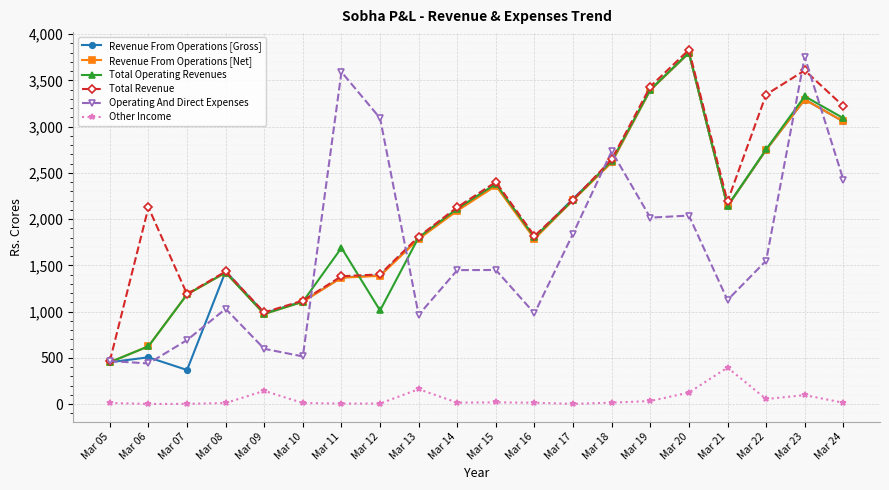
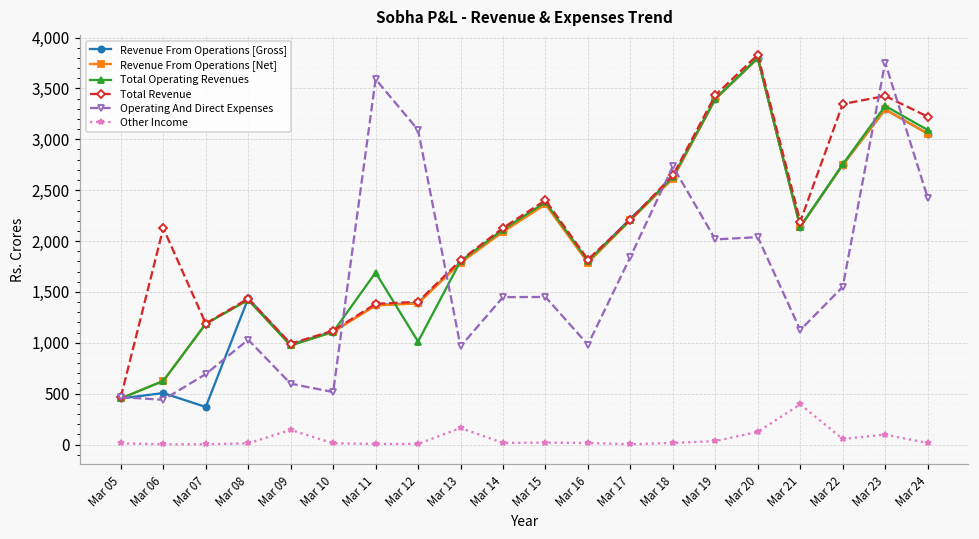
  {
    "Revenue From Operations [Gross]": {
      "Mar 06": "500",
      "Mar 07": "400"
    },
    "Total Operating Revenues": {
      "Mar 11": "1,700",
      "Mar 12": "1,000",
      "Mar 23": "3,300",
      "Mar 24": "3,100"
    },
    "Total Revenue": {
      "Mar 06": "2,100",
      "Mar 19": "3,400",
      "Mar 20": "3,800",
      "Mar 21": "2,200",
      "Mar 22": "3,300",
-     "Mar 23": "3,600",
+     "Mar 23": "3,400",
      "Mar 24": "3,200"
    },
    "Operating And Direct Expenses": {
      "Mar 06": "400",
      "Mar 07": "700",
      "Mar 08": "1,000",
      "Mar 09": "600",
      "Mar 10": "500",
      "Mar 11": "3,600",
      "Mar 12": "3,100",
      "Mar 13": "1,000",
      "Mar 14": "1,400",
      "Mar 15": "1,500",
      "Mar 16": "1,000",
      "Mar 17": "1,800",
      "Mar 18": "2,700",
      "Mar 19": "2,000",
      "Mar 20": "2,000",
      "Mar 21": "1,100",
      "Mar 22": "1,600",
      "Mar 23": "3,800",
      "Mar 24": "2,400"
    },
    "Other Income": {
      "Mar 05": "0",
      "Mar 06": "0",
      "Mar 07": "0",
      "Mar 08": "0",
      "Mar 09": "100",
      "Mar 10": "0",
      "Mar 11": "0",
      "Mar 12": "0",
      "Mar 13": "200",
      "Mar 14": "0",
      "Mar 15": "0",
      "Mar 16": "0",
      "Mar 17": "0",
      "Mar 18": "0",
      "Mar 19": "0",
      "Mar 20": "100",
      "Mar 21": "400",
      "Mar 22": "100",
      "Mar 23": "100",
      "Mar 24": "0"
    }
  }
